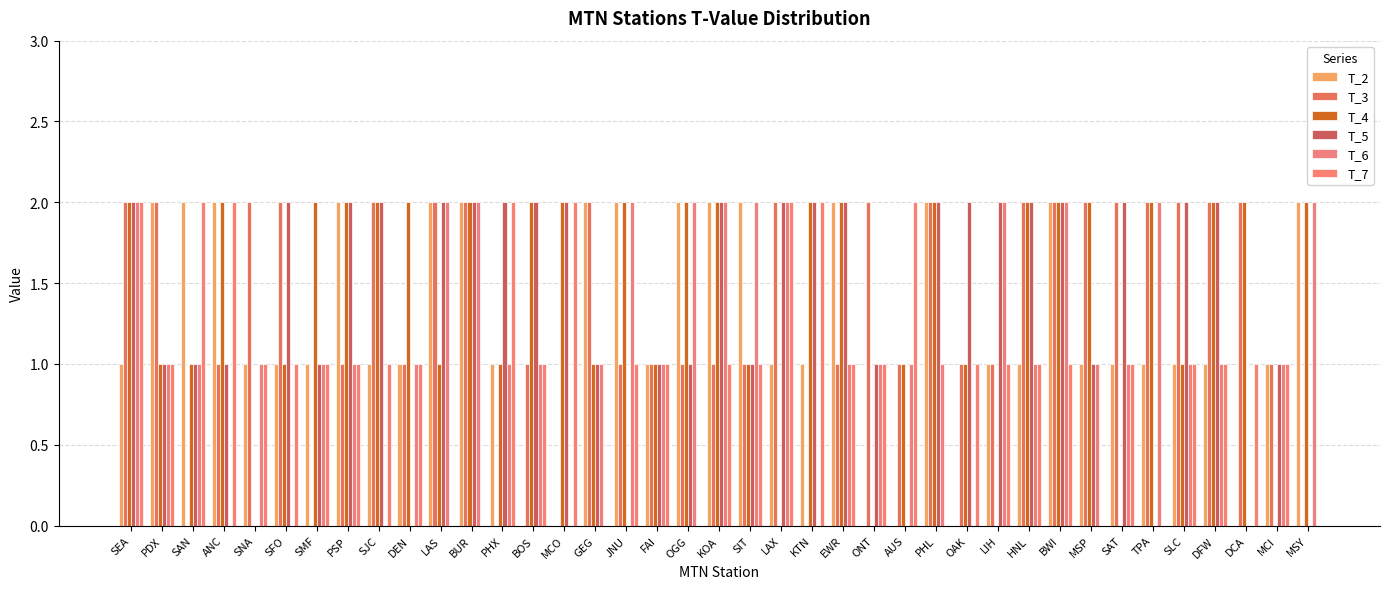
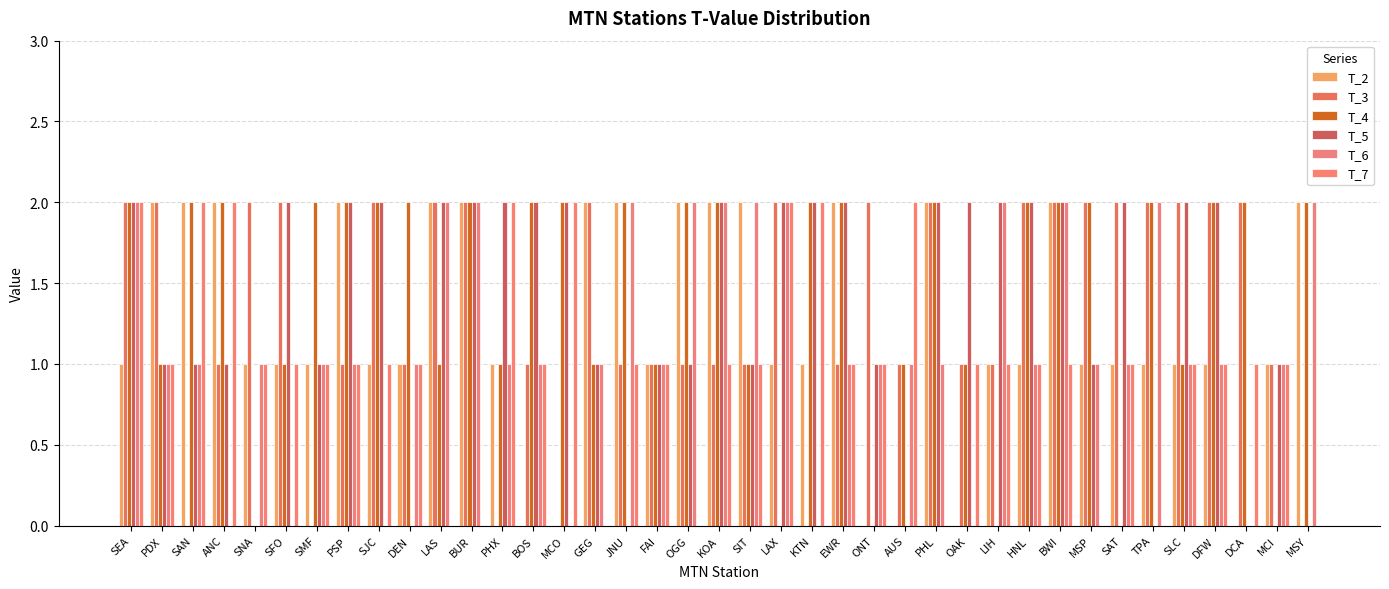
  {
    "T_4": {
      "SEA": 2,
      "PDX": 1,
-     "SAN": 1,
+     "SAN": 2,
      "ANC": 2,
      "SNA": 0,
      "SFO": 1,
      "SMF": 2,
      "PSP": 2,
      "SJC": 2,
      "DEN": 2,
      "LAS": 1,
      "BUR": 2,
      "PHX": 1,
      "BOS": 2,
      "MCO": 2,
      "GEG": 1,
      "JNU": 2,
      "FAI": 1,
      "OGG": 2,
      "KOA": 2,
      "SIT": 1,
      "LAX": 0,
      "KTN": 2,
      "EWR": 2,
      "ONT": 0,
      "AUS": 1,
      "PHL": 2,
      "OAK": 1,
      "LIH": 0,
      "HNL": 2,
      "BWI": 2,
      "MSP": 2,
      "SAT": 0,
      "TPA": 2,
      "SLC": 1,
      "DFW": 2,
      "DCA": 2,
      "MCI": 0,
      "MSY": 2
    }
  }
